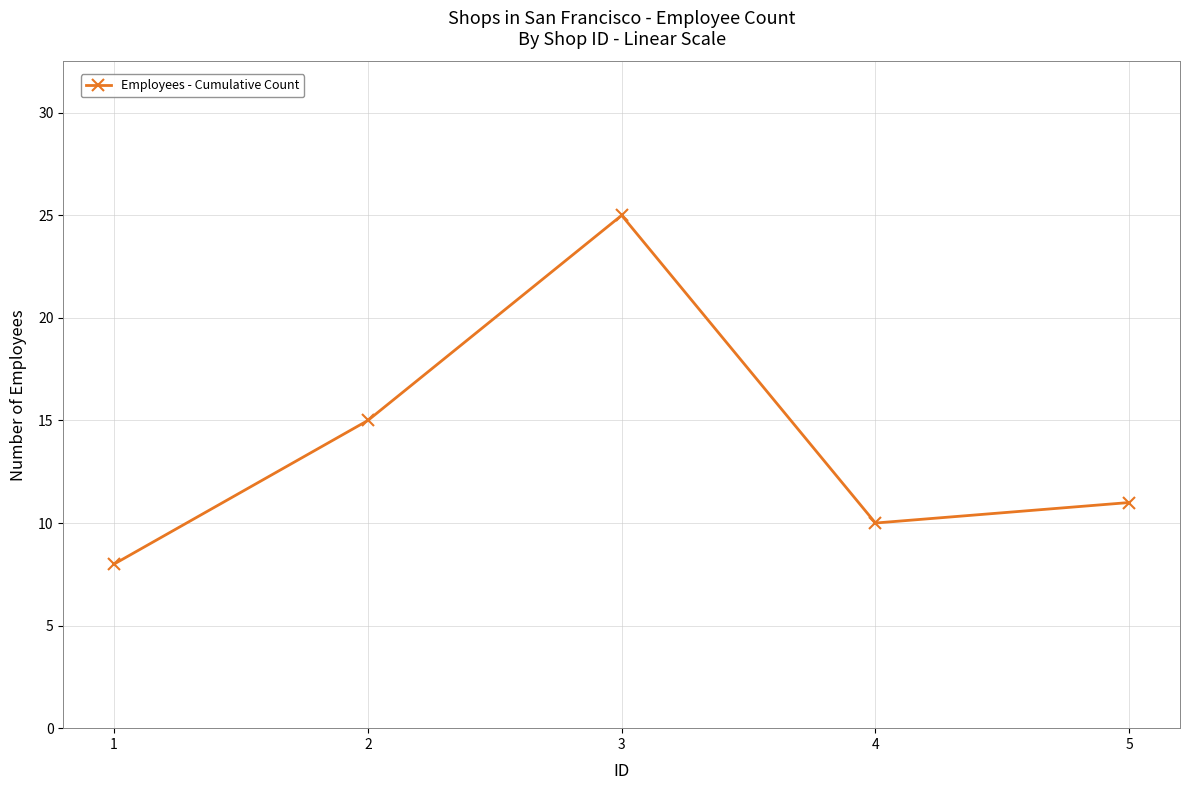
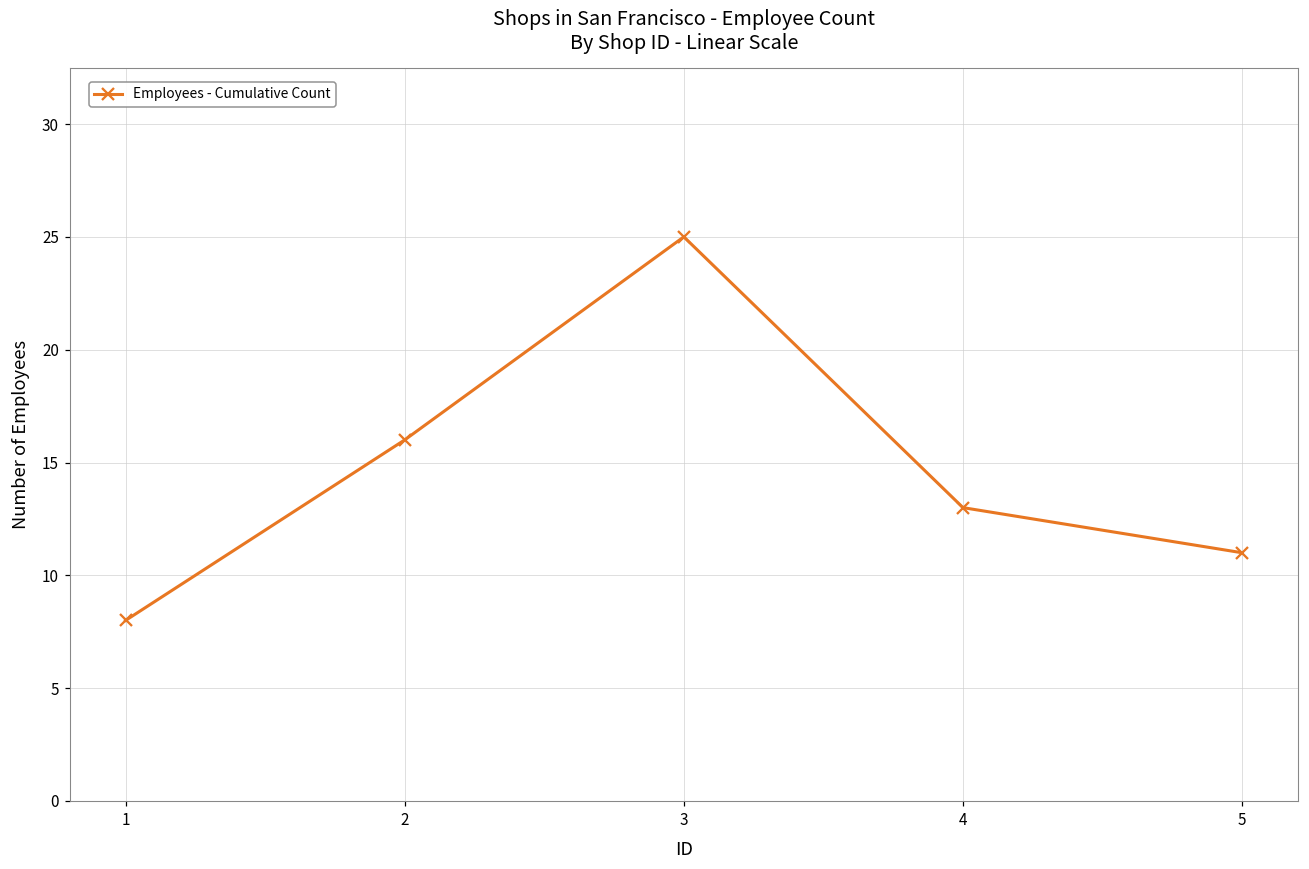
  {
    "1": 8,
-   "2": 15,
+   "2": 16,
    "3": 25,
-   "4": 10,
+   "4": 13,
    "5": 11
  }
